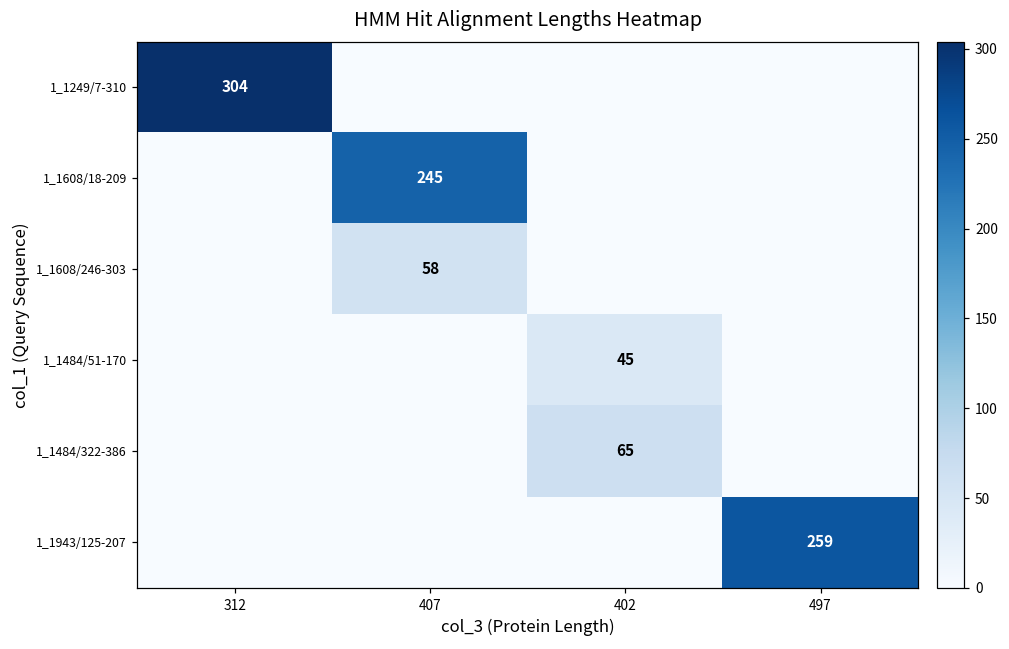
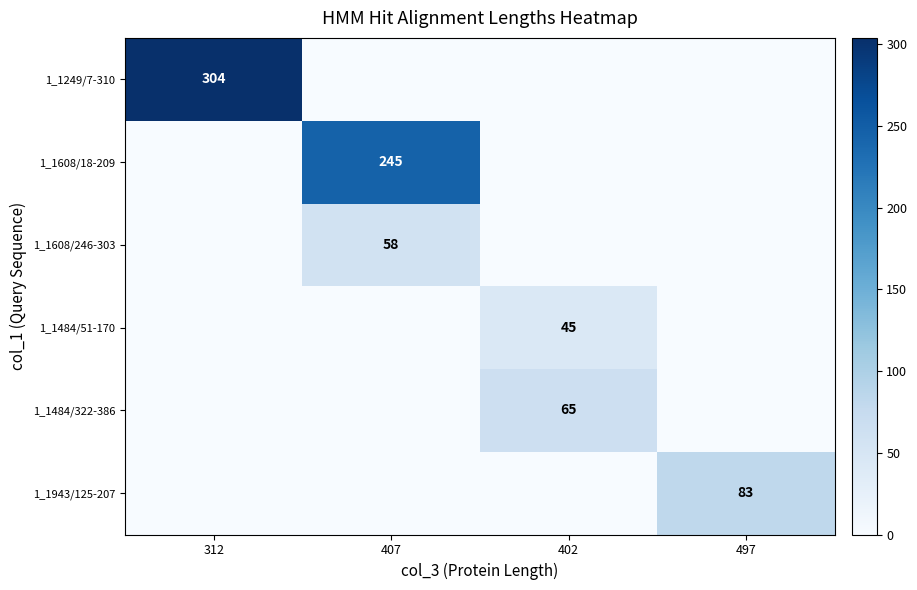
  {
    "1_1249/7-310": {
      "312": 304
    },
    "1_1608/18-209": {
      "407": 245
    },
    "1_1608/246-303": {
      "407": 58
    },
    "1_1484/51-170": {
      "402": 45
    },
    "1_1484/322-386": {
      "402": 65
    },
    "1_1943/125-207": {
-     "497": 259
+     "497": 83
    }
  }
